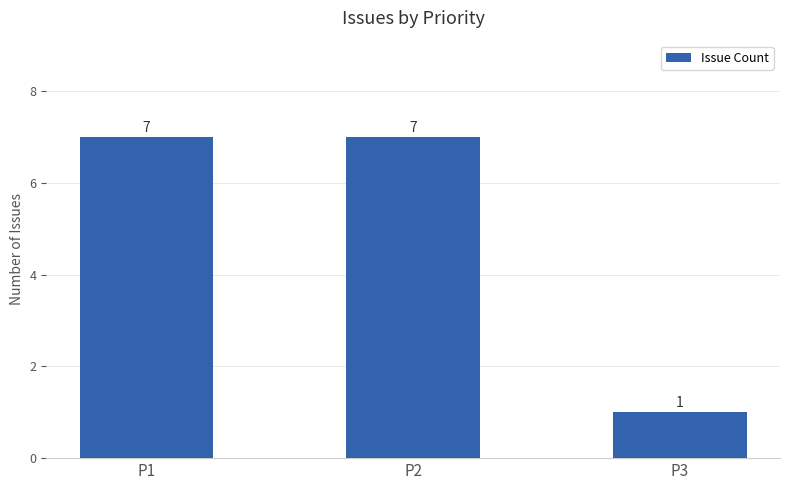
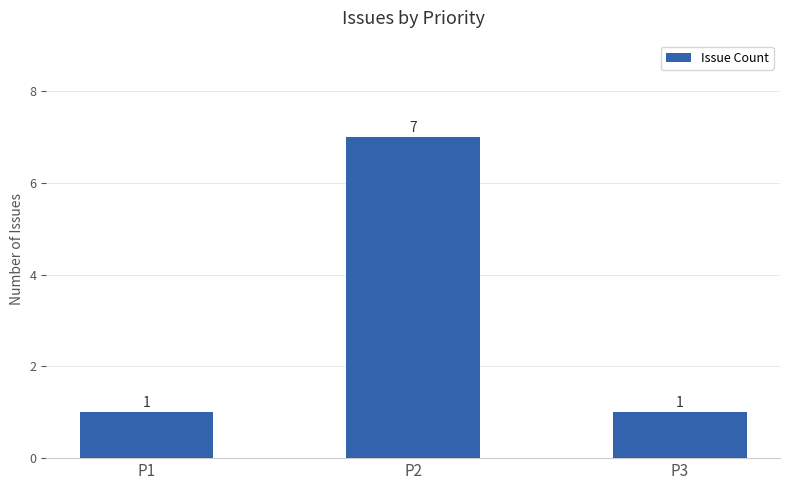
  {
-   "P1": 7,
+   "P1": 1,
    "P2": 7,
    "P3": 1
  }
